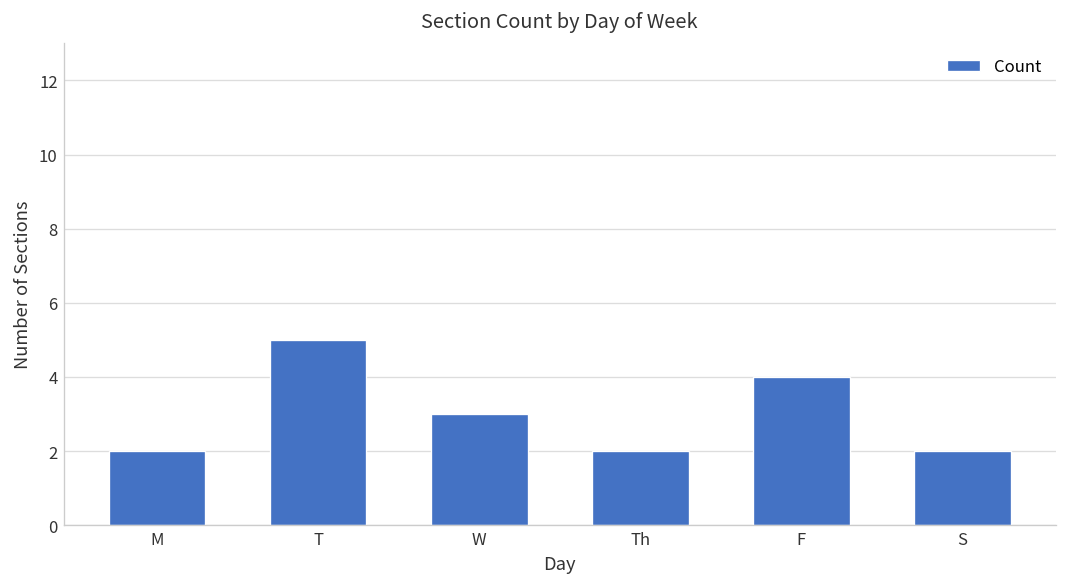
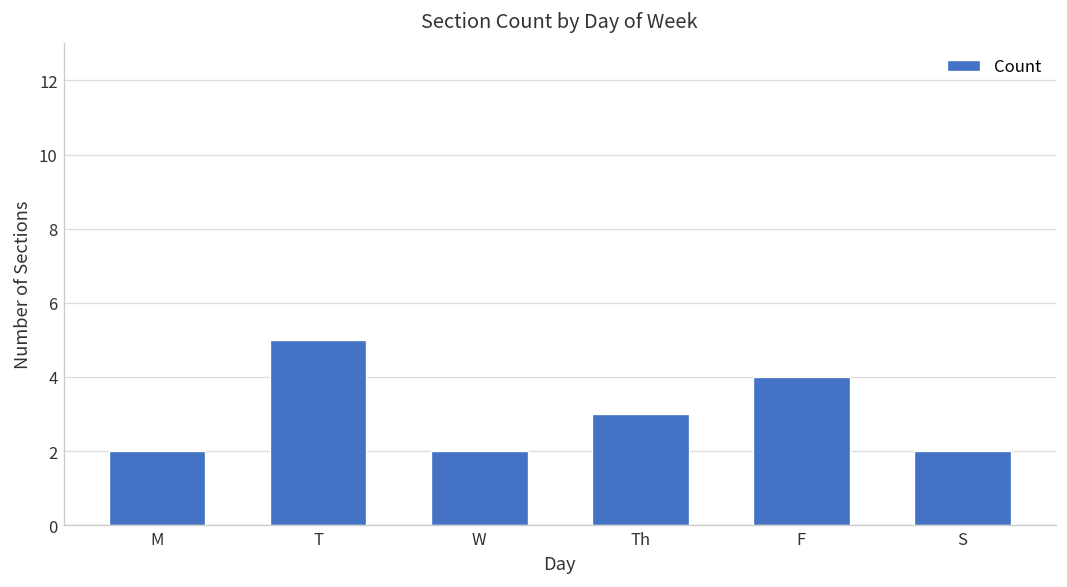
  {
    "M": 2,
    "T": 5,
-   "W": 3,
-   "Th": 2,
+   "W": 2,
+   "Th": 3,
    "F": 4,
    "S": 2
  }
